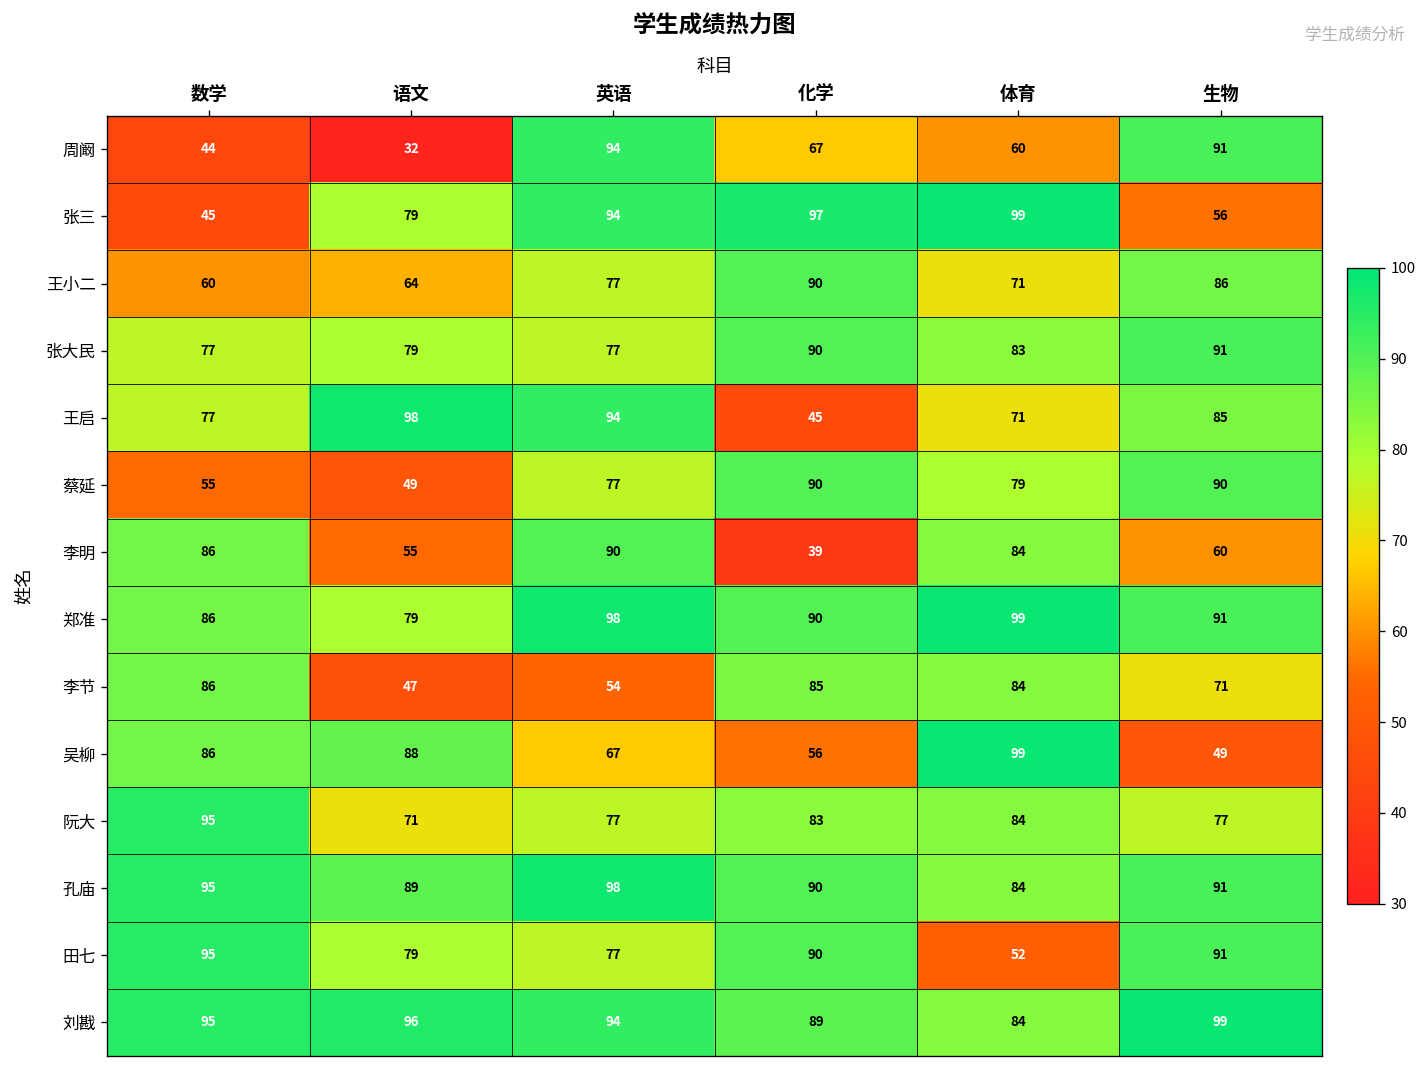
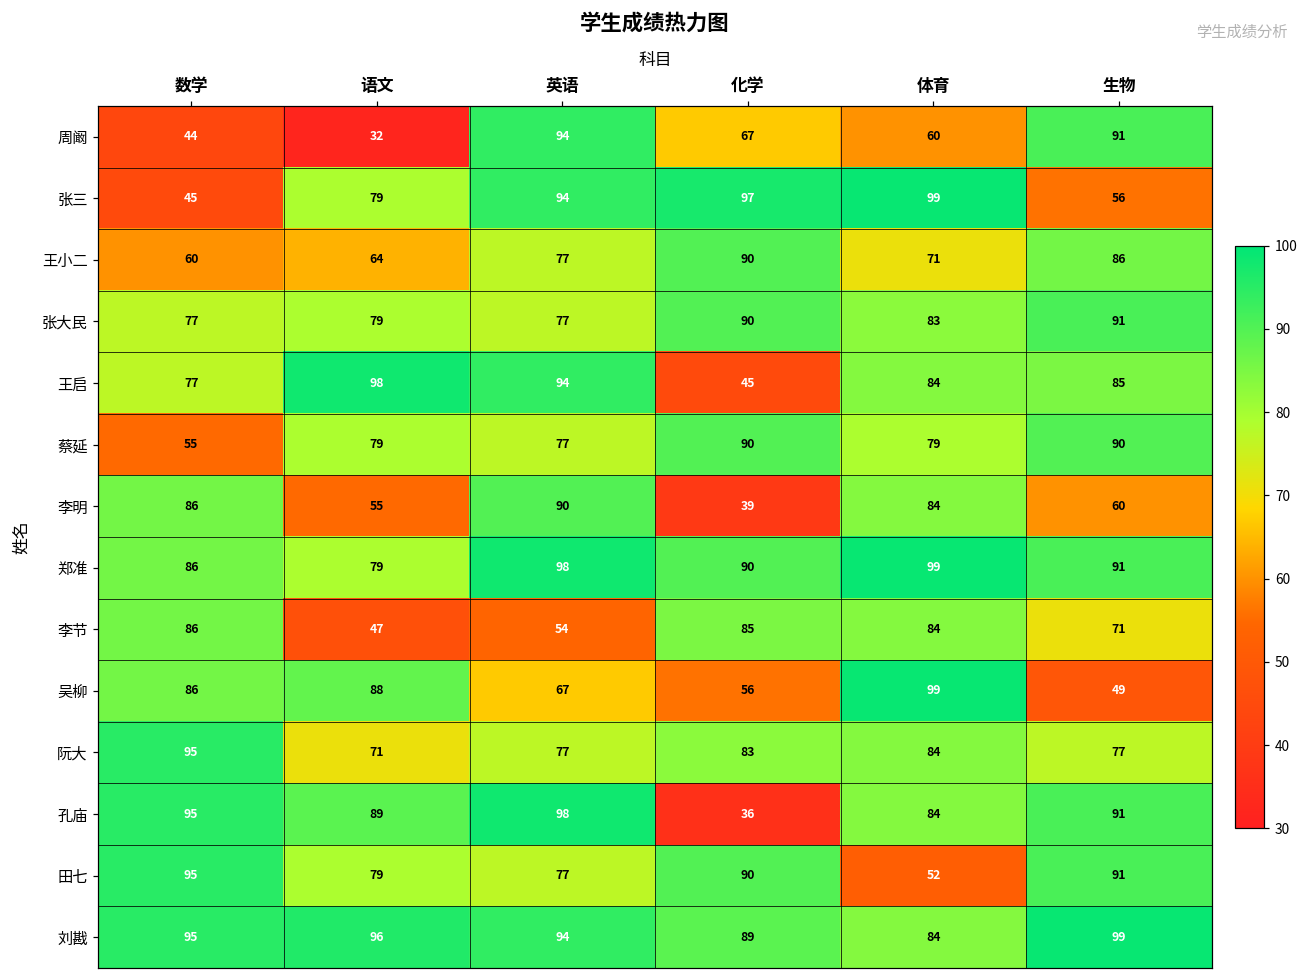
  {
    "周阚": {
      "数学": 44,
      "语文": 32,
      "英语": 94,
      "化学": 67,
      "体育": 60,
      "生物": 91
    },
    "张三": {
      "数学": 45,
      "语文": 79,
      "英语": 94,
      "化学": 97,
      "体育": 99,
      "生物": 56
    },
    "王小二": {
      "数学": 60,
      "语文": 64,
      "英语": 77,
      "化学": 90,
      "体育": 71,
      "生物": 86
    },
    "张大民": {
      "数学": 77,
      "语文": 79,
      "英语": 77,
      "化学": 90,
      "体育": 83,
      "生物": 91
    },
    "王启": {
      "数学": 77,
      "语文": 98,
      "英语": 94,
      "化学": 45,
-     "体育": 71,
+     "体育": 84,
      "生物": 85
    },
    "蔡延": {
      "数学": 55,
-     "语文": 49,
+     "语文": 79,
      "英语": 77,
      "化学": 90,
      "体育": 79,
      "生物": 90
    },
    "李明": {
      "数学": 86,
      "语文": 55,
      "英语": 90,
      "化学": 39,
      "体育": 84,
      "生物": 60
    },
    "郑准": {
      "数学": 86,
      "语文": 79,
      "英语": 98,
      "化学": 90,
      "体育": 99,
      "生物": 91
    },
    "李节": {
      "数学": 86,
      "语文": 47,
      "英语": 54,
      "化学": 85,
      "体育": 84,
      "生物": 71
    },
    "吴柳": {
      "数学": 86,
      "语文": 88,
      "英语": 67,
      "化学": 56,
      "体育": 99,
      "生物": 49
    },
    "阮大": {
      "数学": 95,
      "语文": 71,
      "英语": 77,
      "化学": 83,
      "体育": 84,
      "生物": 77
    },
    "孔庙": {
      "数学": 95,
      "语文": 89,
      "英语": 98,
-     "化学": 90,
+     "化学": 36,
      "体育": 84,
      "生物": 91
    },
    "田七": {
      "数学": 95,
      "语文": 79,
      "英语": 77,
      "化学": 90,
      "体育": 52,
      "生物": 91
    },
    "刘戡": {
      "数学": 95,
      "语文": 96,
      "英语": 94,
      "化学": 89,
      "体育": 84,
      "生物": 99
    }
  }
